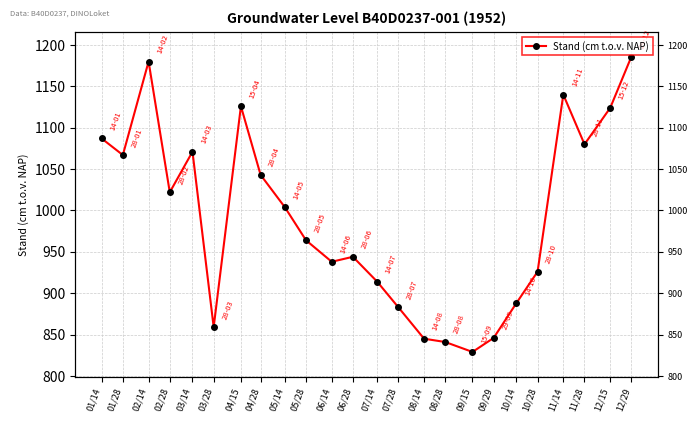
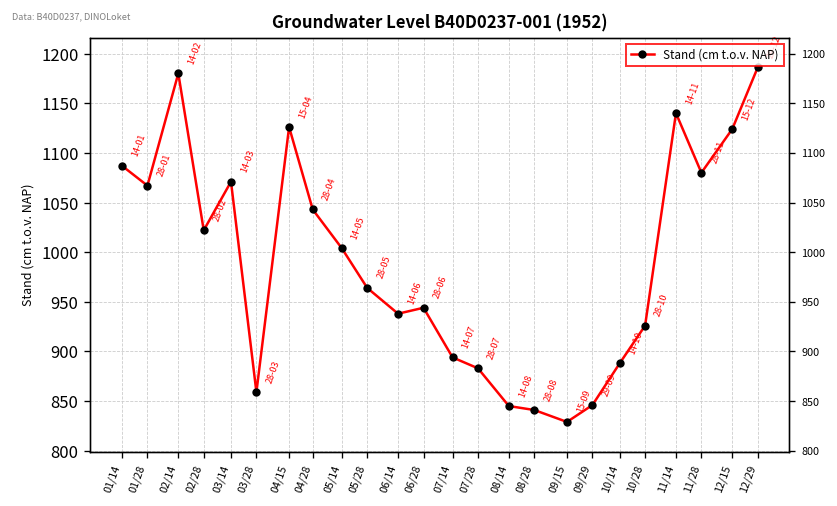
  {
    "06/14": 940,
-   "07/14": 910,
+   "07/14": 890,
    "09/15": 830,
    "11/28": 1080
  }
